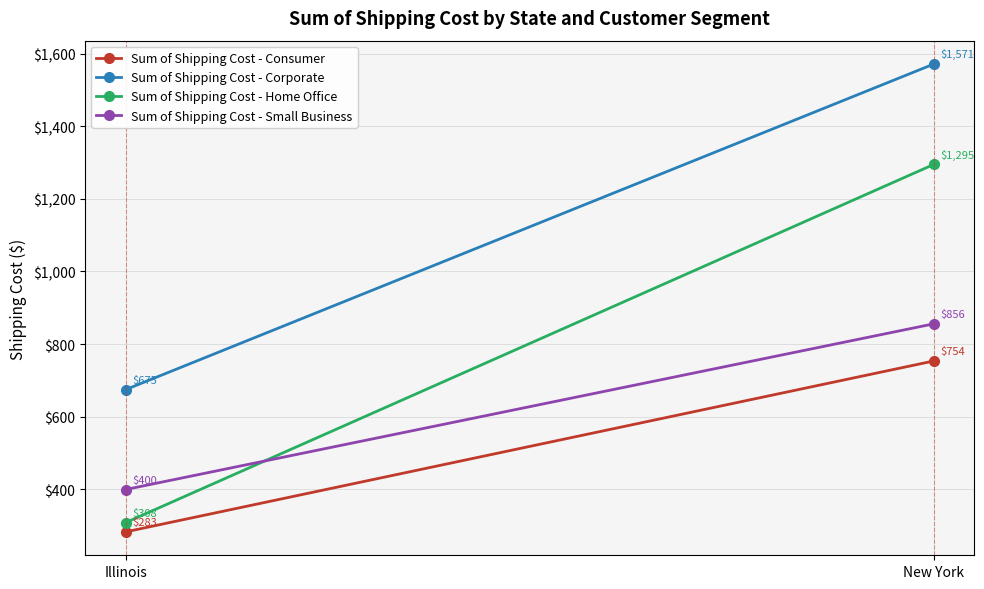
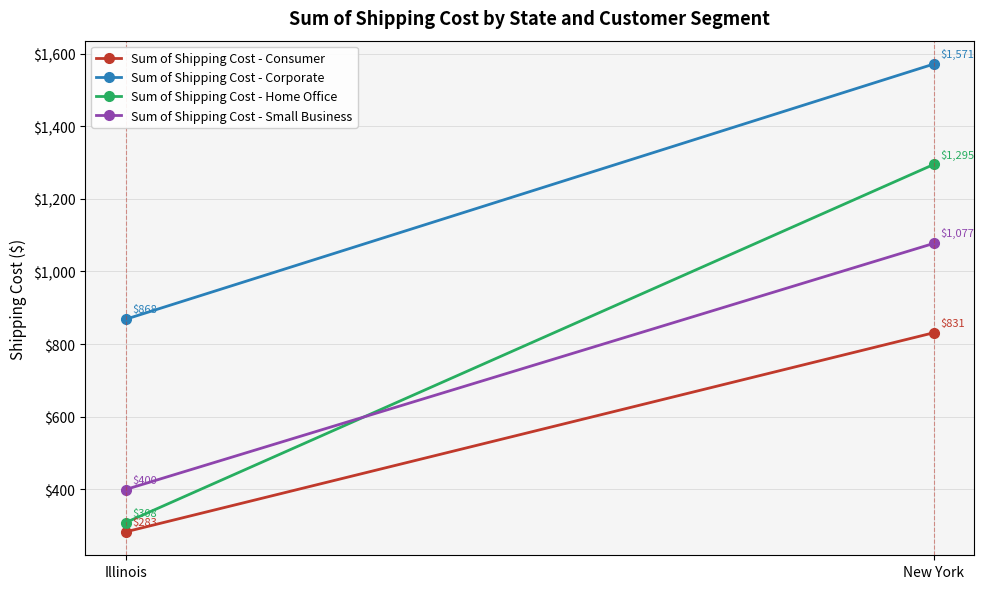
  {
    "Sum of Shipping Cost - Consumer": {
      "Illinois": "$283",
-     "New York": "$754"
+     "New York": "$831"
    },
    "Sum of Shipping Cost - Corporate": {
-     "Illinois": "$675",
+     "Illinois": "$868",
      "New York": "$1,571"
    },
    "Sum of Shipping Cost - Home Office": {
      "Illinois": "$308",
      "New York": "$1,295"
    },
    "Sum of Shipping Cost - Small Business": {
      "Illinois": "$400",
-     "New York": "$856"
+     "New York": "$1,077"
    }
  }
